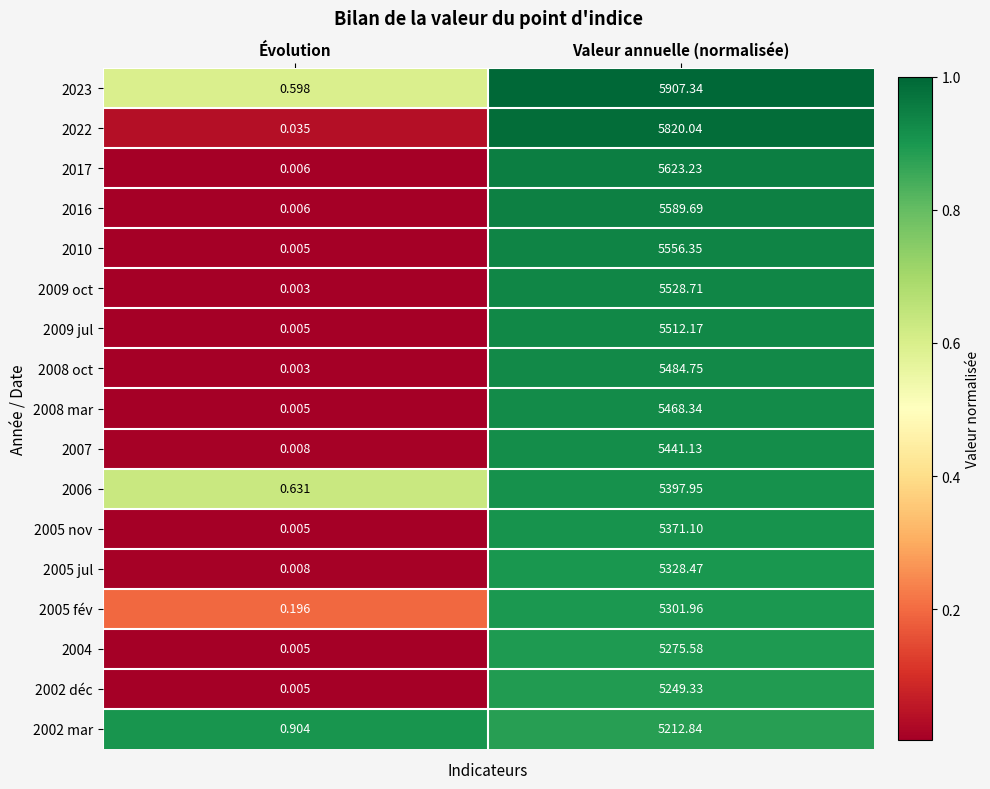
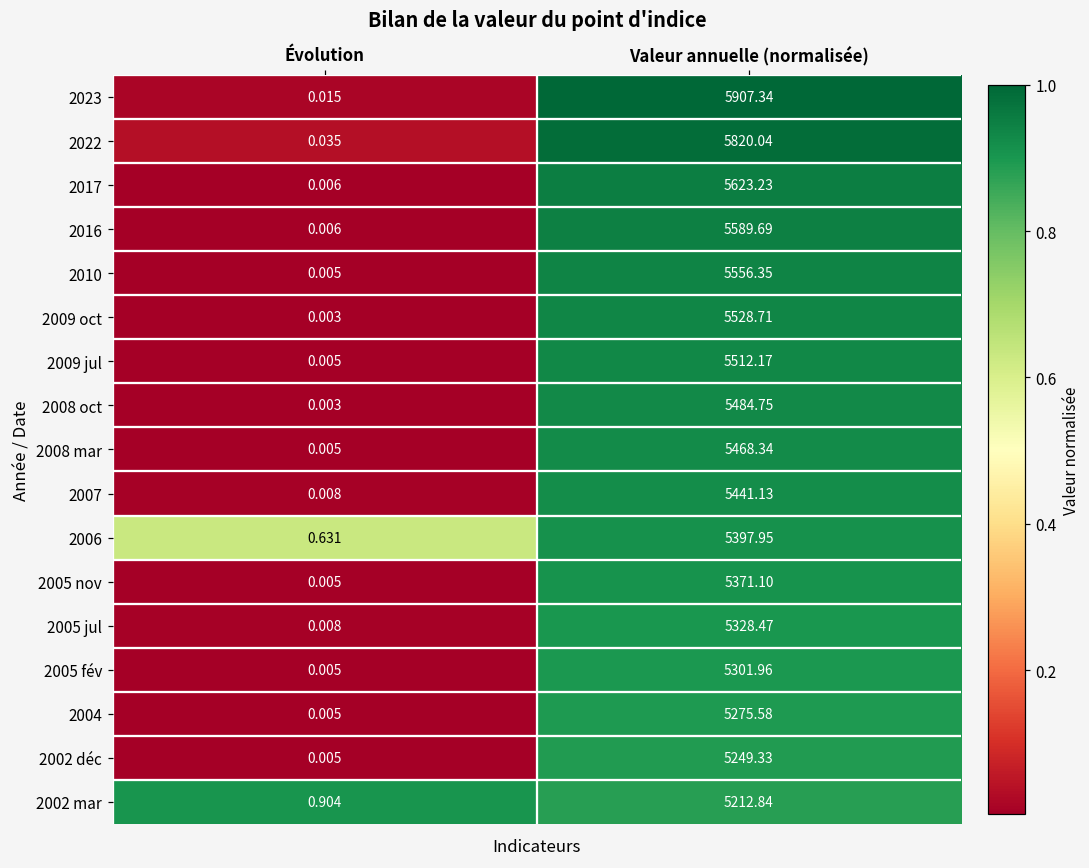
  {
    "2023": {
-     "Évolution": 0.598,
+     "Évolution": 0.015,
      "Valeur annuelle (normalisée)": 5907.34
    },
    "2022": {
      "Évolution": 0.035,
      "Valeur annuelle (normalisée)": 5820.04
    },
    "2017": {
      "Évolution": 0.006,
      "Valeur annuelle (normalisée)": 5623.23
    },
    "2016": {
      "Évolution": 0.006,
      "Valeur annuelle (normalisée)": 5589.69
    },
    "2010": {
      "Évolution": 0.005,
      "Valeur annuelle (normalisée)": 5556.35
    },
    "2009 oct": {
      "Évolution": 0.003,
      "Valeur annuelle (normalisée)": 5528.71
    },
    "2009 jul": {
      "Évolution": 0.005,
      "Valeur annuelle (normalisée)": 5512.17
    },
    "2008 oct": {
      "Évolution": 0.003,
      "Valeur annuelle (normalisée)": 5484.75
    },
    "2008 mar": {
      "Évolution": 0.005,
      "Valeur annuelle (normalisée)": 5468.34
    },
    "2007": {
      "Évolution": 0.008,
      "Valeur annuelle (normalisée)": 5441.13
    },
    "2006": {
      "Évolution": 0.631,
      "Valeur annuelle (normalisée)": 5397.95
    },
    "2005 nov": {
      "Évolution": 0.005,
      "Valeur annuelle (normalisée)": 5371.10
    },
    "2005 jul": {
      "Évolution": 0.008,
      "Valeur annuelle (normalisée)": 5328.47
    },
    "2005 fév": {
-     "Évolution": 0.196,
+     "Évolution": 0.005,
      "Valeur annuelle (normalisée)": 5301.96
    },
    "2004": {
      "Évolution": 0.005,
      "Valeur annuelle (normalisée)": 5275.58
    },
    "2002 déc": {
      "Évolution": 0.005,
      "Valeur annuelle (normalisée)": 5249.33
    },
    "2002 mar": {
      "Évolution": 0.904,
      "Valeur annuelle (normalisée)": 5212.84
    }
  }
